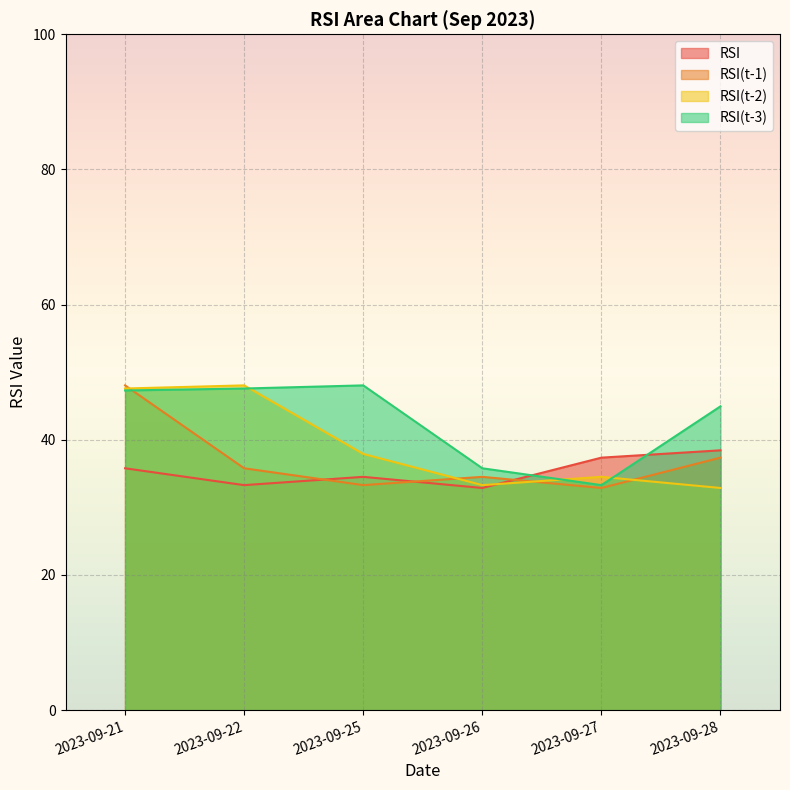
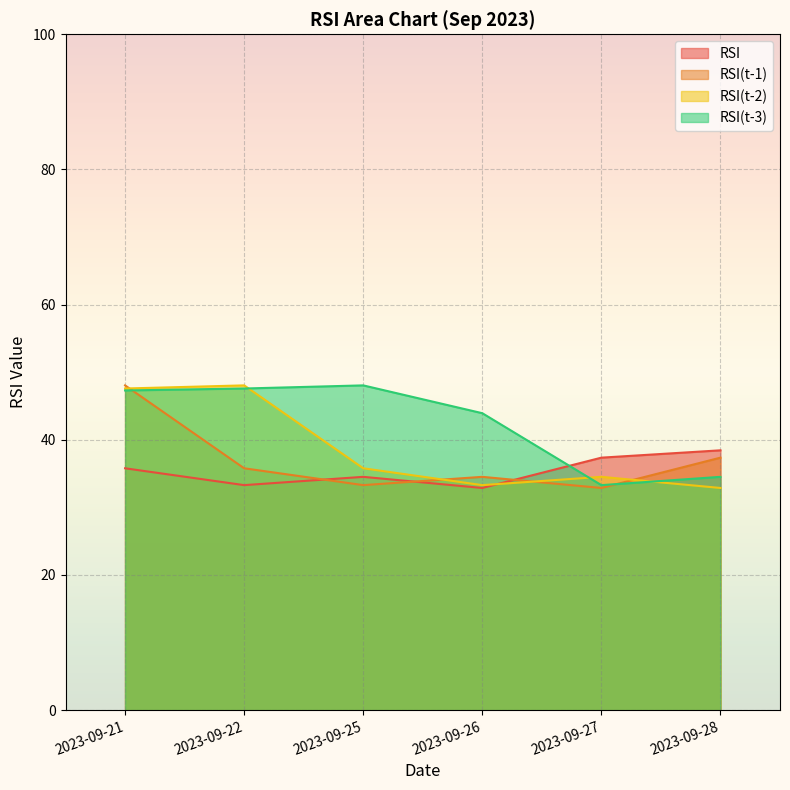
  {
    "RSI(t-2)": {
      "2023-09-22": 48,
-     "2023-09-25": 38,
+     "2023-09-25": 36,
      "2023-09-26": 33,
      "2023-09-27": 35,
      "2023-09-28": 33
    },
    "RSI(t-3)": {
      "2023-09-22": 48,
      "2023-09-25": 48,
-     "2023-09-26": 36,
+     "2023-09-26": 44,
      "2023-09-27": 33,
-     "2023-09-28": 45
+     "2023-09-28": 35
    }
  }
